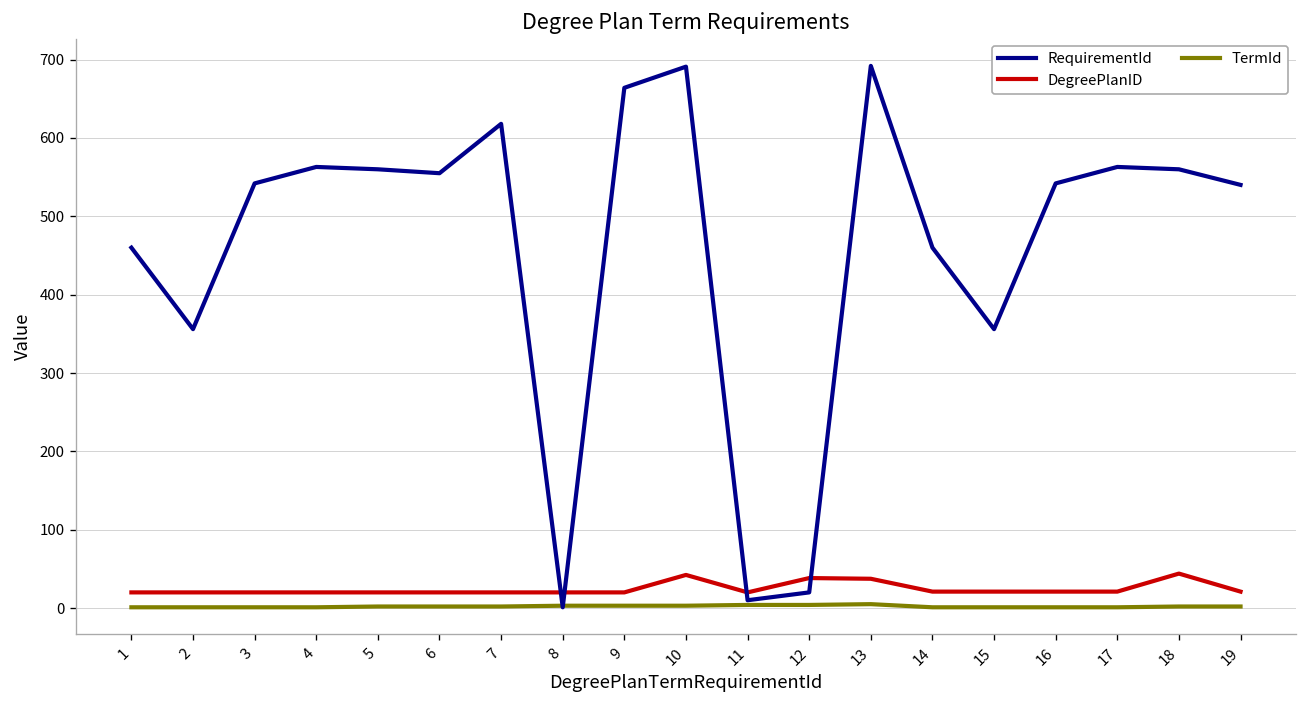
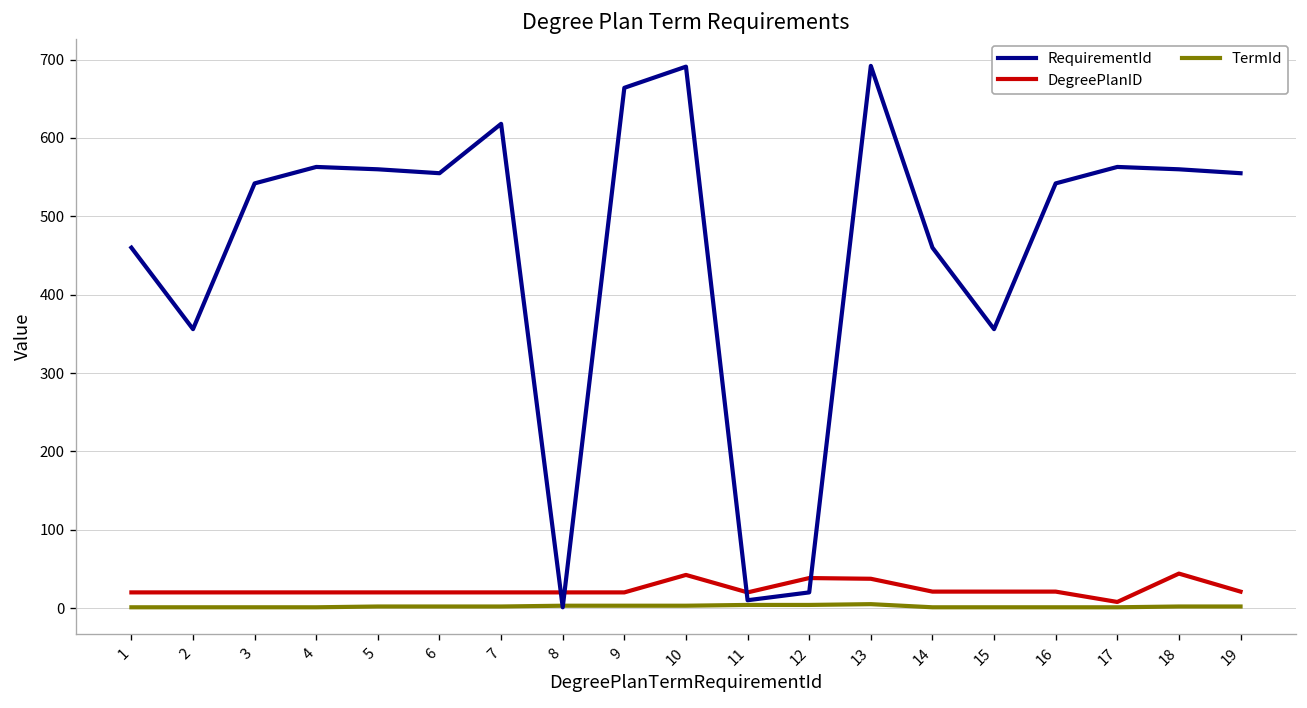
  {
    "RequirementId": {
      "1": 460,
      "2": 360,
      "3": 540,
      "4": 560,
      "5": 560,
      "6": 560,
      "7": 620,
      "9": 660,
      "10": 690,
      "11": 10,
      "12": 20,
      "13": 690,
      "14": 460,
      "15": 360,
      "16": 540,
      "17": 560,
      "18": 560,
-     "19": 540
+     "19": 560
    },
    "DegreePlanID": {
      "1": 20,
      "2": 20,
      "3": 20,
      "4": 20,
      "5": 20,
      "6": 20,
      "7": 20,
      "8": 20,
      "9": 20,
      "10": 40,
      "11": 20,
      "12": 40,
      "13": 40,
      "14": 20,
      "15": 20,
      "16": 20,
-     "17": 20,
+     "17": 10,
      "18": 40,
      "19": 20
    },
    "TermId": {
      "1": 0,
      "2": 0,
      "3": 0,
      "4": 0,
      "5": 0,
      "6": 0,
      "7": 0,
      "9": 0,
      "10": 0,
      "11": 0,
      "12": 0,
      "13": 10,
      "14": 0,
      "15": 0,
      "16": 0,
      "17": 0,
      "18": 0,
      "19": 0
    }
  }
